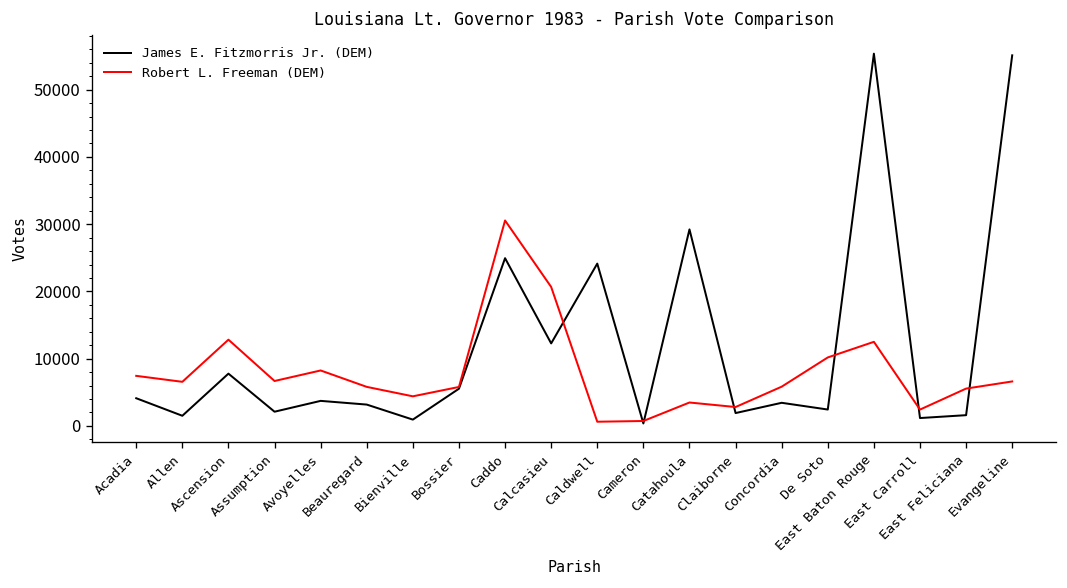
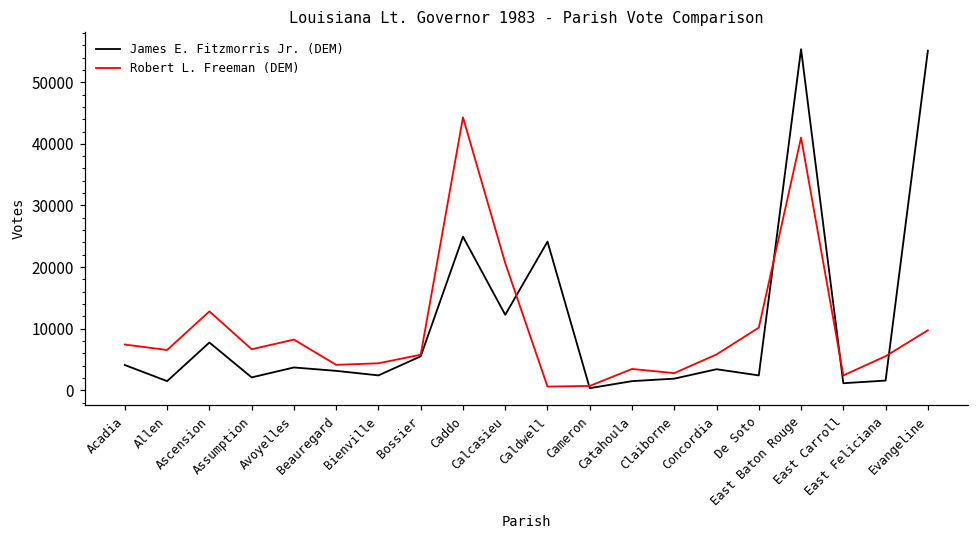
  {
    "James E. Fitzmorris Jr. (DEM)": {
      "Acadia": 4000,
      "Allen": 2000,
      "Ascension": 8000,
      "Assumption": 2000,
      "Avoyelles": 4000,
      "Beauregard": 3000,
-     "Bienville": 1000,
+     "Bienville": 2000,
      "Caddo": 25000,
      "Calcasieu": 12000,
      "Caldwell": 24000,
-     "Catahoula": 29000,
+     "Catahoula": 2000,
      "Claiborne": 2000,
      "Concordia": 3000,
      "De Soto": 2000,
      "East Baton Rouge": 55000,
      "East Carroll": 1000,
      "East Feliciana": 2000,
      "Evangeline": 55000
    },
    "Robert L. Freeman (DEM)": {
      "Acadia": 7000,
      "Allen": 7000,
      "Ascension": 13000,
      "Assumption": 7000,
      "Avoyelles": 8000,
-     "Beauregard": 6000,
+     "Beauregard": 4000,
      "Bienville": 4000,
-     "Caddo": 31000,
+     "Caddo": 44000,
      "Calcasieu": 21000,
      "Caldwell": 1000,
      "Catahoula": 3000,
      "Claiborne": 3000,
      "Concordia": 6000,
      "De Soto": 10000,
-     "East Baton Rouge": 13000,
+     "East Baton Rouge": 41000,
      "East Carroll": 2000,
      "East Feliciana": 6000,
-     "Evangeline": 7000
+     "Evangeline": 10000
    }
  }
